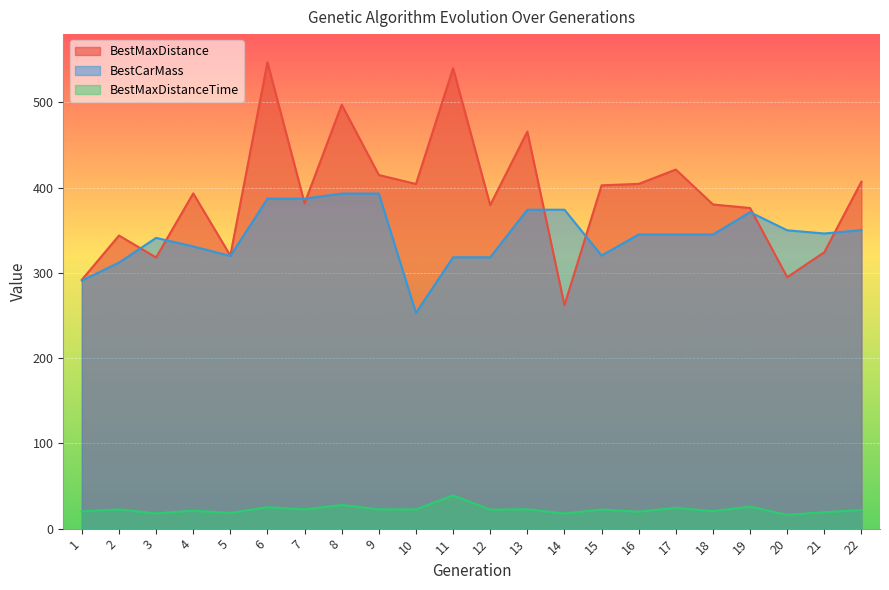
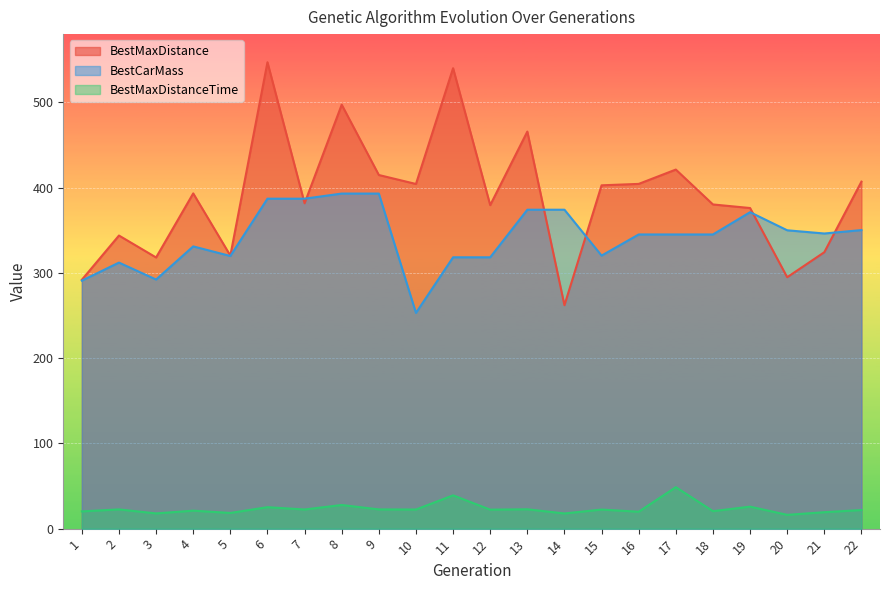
  {
    "BestMaxDistance": {
      "2": 340,
      "3": 320,
      "4": 390,
      "6": 550,
      "7": 380,
      "8": 500,
      "9": 410,
      "10": 400,
      "11": 540,
      "12": 380,
      "13": 470,
      "14": 260,
      "15": 400,
      "16": 400,
      "17": 420,
      "18": 380,
      "19": 380,
      "20": 290,
      "21": 320,
      "22": 410
    },
    "BestCarMass": {
      "2": 310,
-     "3": 340,
+     "3": 290,
      "4": 330,
      "6": 390,
      "7": 390,
      "8": 390,
      "9": 390,
      "10": 250,
      "11": 320,
      "12": 320,
      "13": 370,
      "14": 370,
      "15": 320,
      "16": 350,
      "17": 350,
      "18": 350,
      "19": 370,
      "20": 350,
      "21": 350,
      "22": 350
    },
    "BestMaxDistanceTime": {
      "1": 20,
      "2": 20,
      "3": 20,
      "4": 20,
      "5": 20,
      "6": 30,
      "7": 20,
      "8": 30,
      "9": 20,
      "10": 20,
      "11": 40,
      "12": 20,
      "13": 20,
      "14": 20,
      "15": 20,
      "16": 20,
-     "17": 20,
+     "17": 50,
      "18": 20,
      "19": 30,
      "20": 20,
      "21": 20,
      "22": 20
    }
  }
